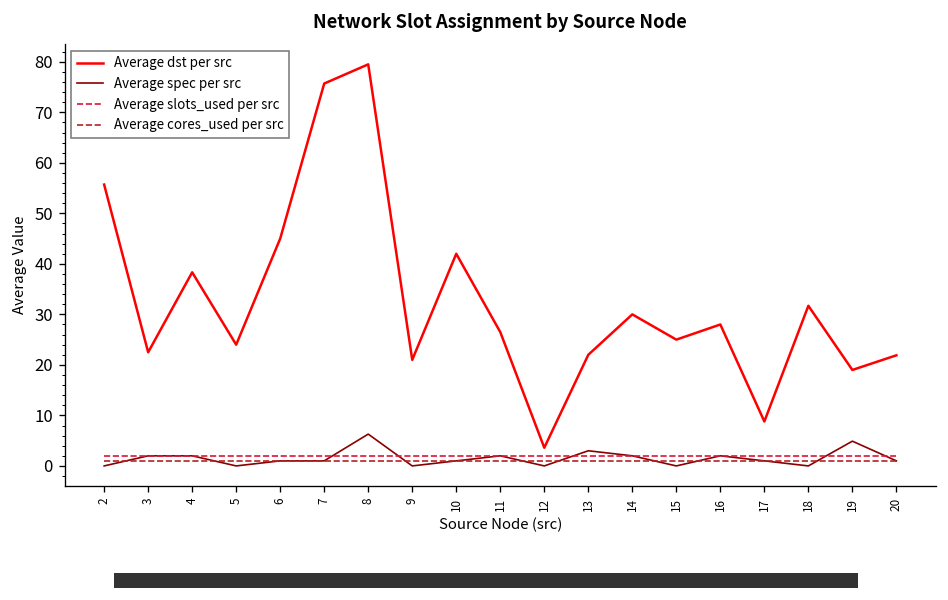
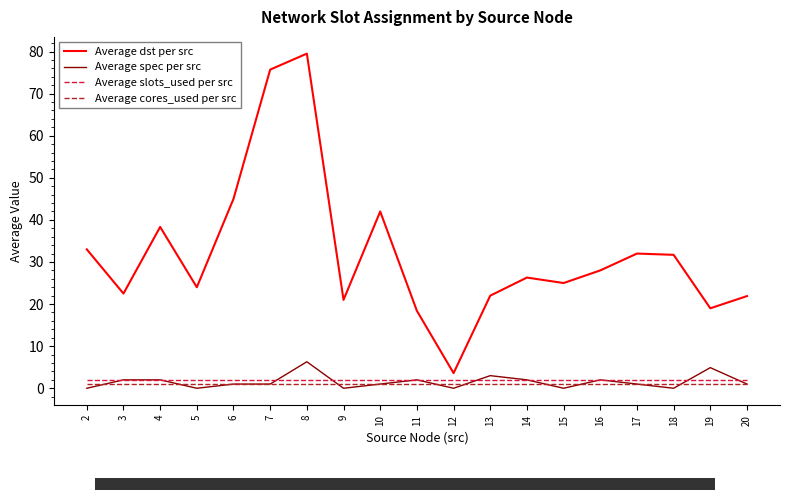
  {
    "Average dst per src": {
-     "2": 56,
+     "2": 33,
      "3": 23,
      "4": 38,
      "5": 24,
      "6": 45,
      "7": 76,
      "8": 80,
      "9": 21,
      "10": 42,
-     "11": 27,
+     "11": 18,
      "12": 4,
      "13": 22,
-     "14": 30,
+     "14": 26,
      "15": 25,
      "16": 28,
-     "17": 9,
+     "17": 32,
      "18": 32,
      "19": 19,
      "20": 22
    },
    "Average spec per src": {
      "2": 0,
      "5": 0,
      "8": 6,
      "9": 0,
      "12": 0,
      "13": 3,
      "15": 0,
      "18": 0,
      "19": 5
    }
  }
